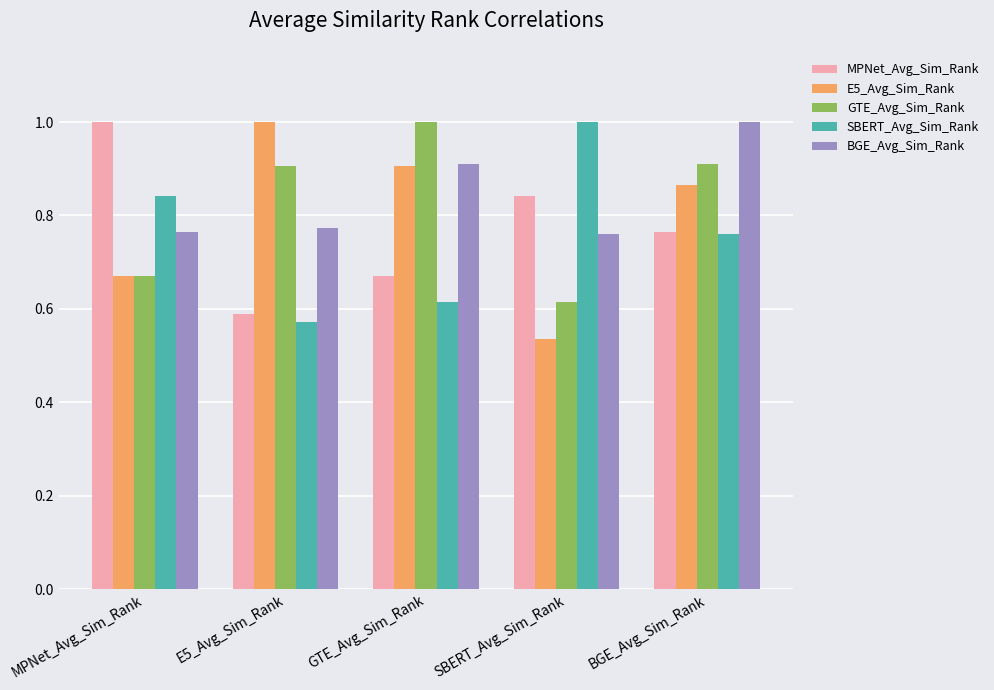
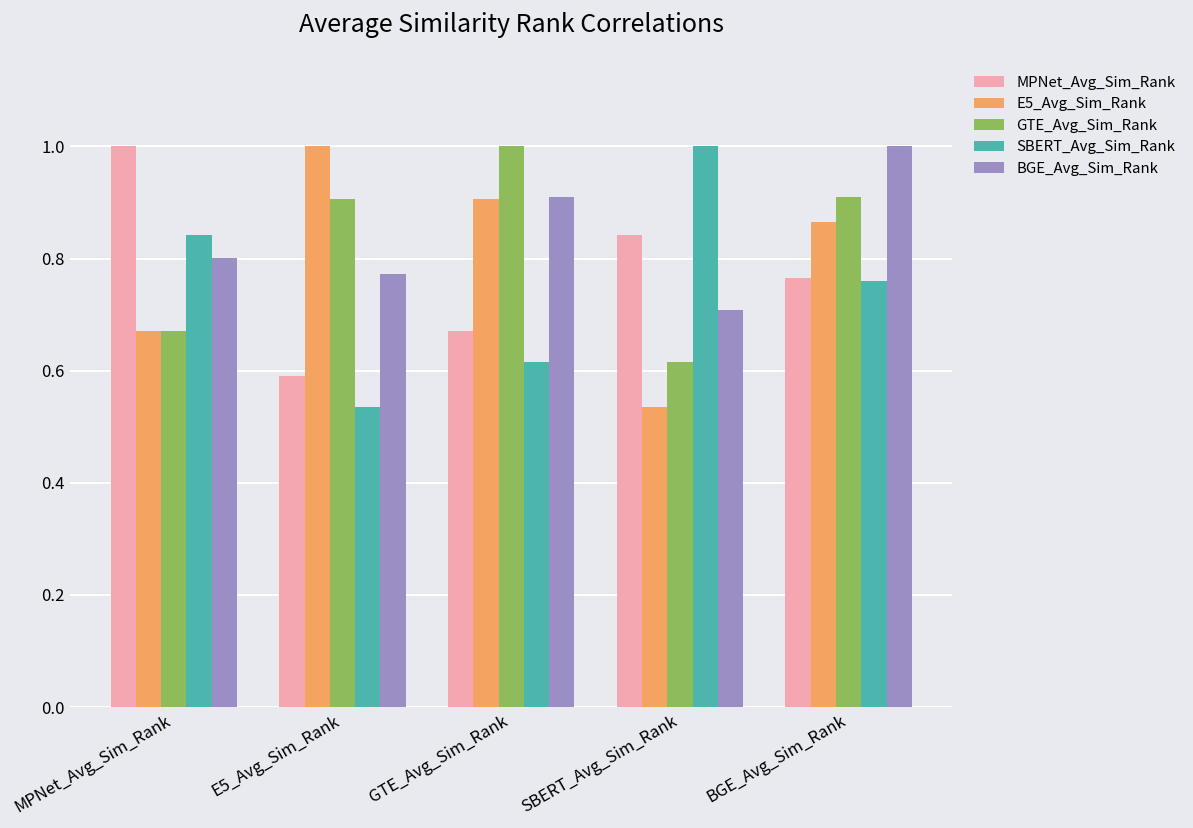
  {
    "MPNet_Avg_Sim_Rank": {
      "MPNet_Avg_Sim_Rank": 1.00,
      "E5_Avg_Sim_Rank": 0.59,
      "GTE_Avg_Sim_Rank": 0.67,
      "SBERT_Avg_Sim_Rank": 0.84,
      "BGE_Avg_Sim_Rank": 0.76
    },
    "E5_Avg_Sim_Rank": {
      "MPNet_Avg_Sim_Rank": 0.67,
      "E5_Avg_Sim_Rank": 1.00,
      "GTE_Avg_Sim_Rank": 0.91,
      "SBERT_Avg_Sim_Rank": 0.53,
      "BGE_Avg_Sim_Rank": 0.87
    },
    "GTE_Avg_Sim_Rank": {
      "MPNet_Avg_Sim_Rank": 0.67,
      "E5_Avg_Sim_Rank": 0.91,
      "GTE_Avg_Sim_Rank": 1.00,
      "SBERT_Avg_Sim_Rank": 0.62,
      "BGE_Avg_Sim_Rank": 0.91
    },
    "SBERT_Avg_Sim_Rank": {
      "MPNet_Avg_Sim_Rank": 0.84,
-     "E5_Avg_Sim_Rank": 0.57,
+     "E5_Avg_Sim_Rank": 0.53,
      "GTE_Avg_Sim_Rank": 0.62,
      "SBERT_Avg_Sim_Rank": 1.00,
      "BGE_Avg_Sim_Rank": 0.76
    },
    "BGE_Avg_Sim_Rank": {
-     "MPNet_Avg_Sim_Rank": 0.76,
+     "MPNet_Avg_Sim_Rank": 0.80,
      "E5_Avg_Sim_Rank": 0.77,
      "GTE_Avg_Sim_Rank": 0.91,
-     "SBERT_Avg_Sim_Rank": 0.76,
+     "SBERT_Avg_Sim_Rank": 0.71,
      "BGE_Avg_Sim_Rank": 1.00
    }
  }
